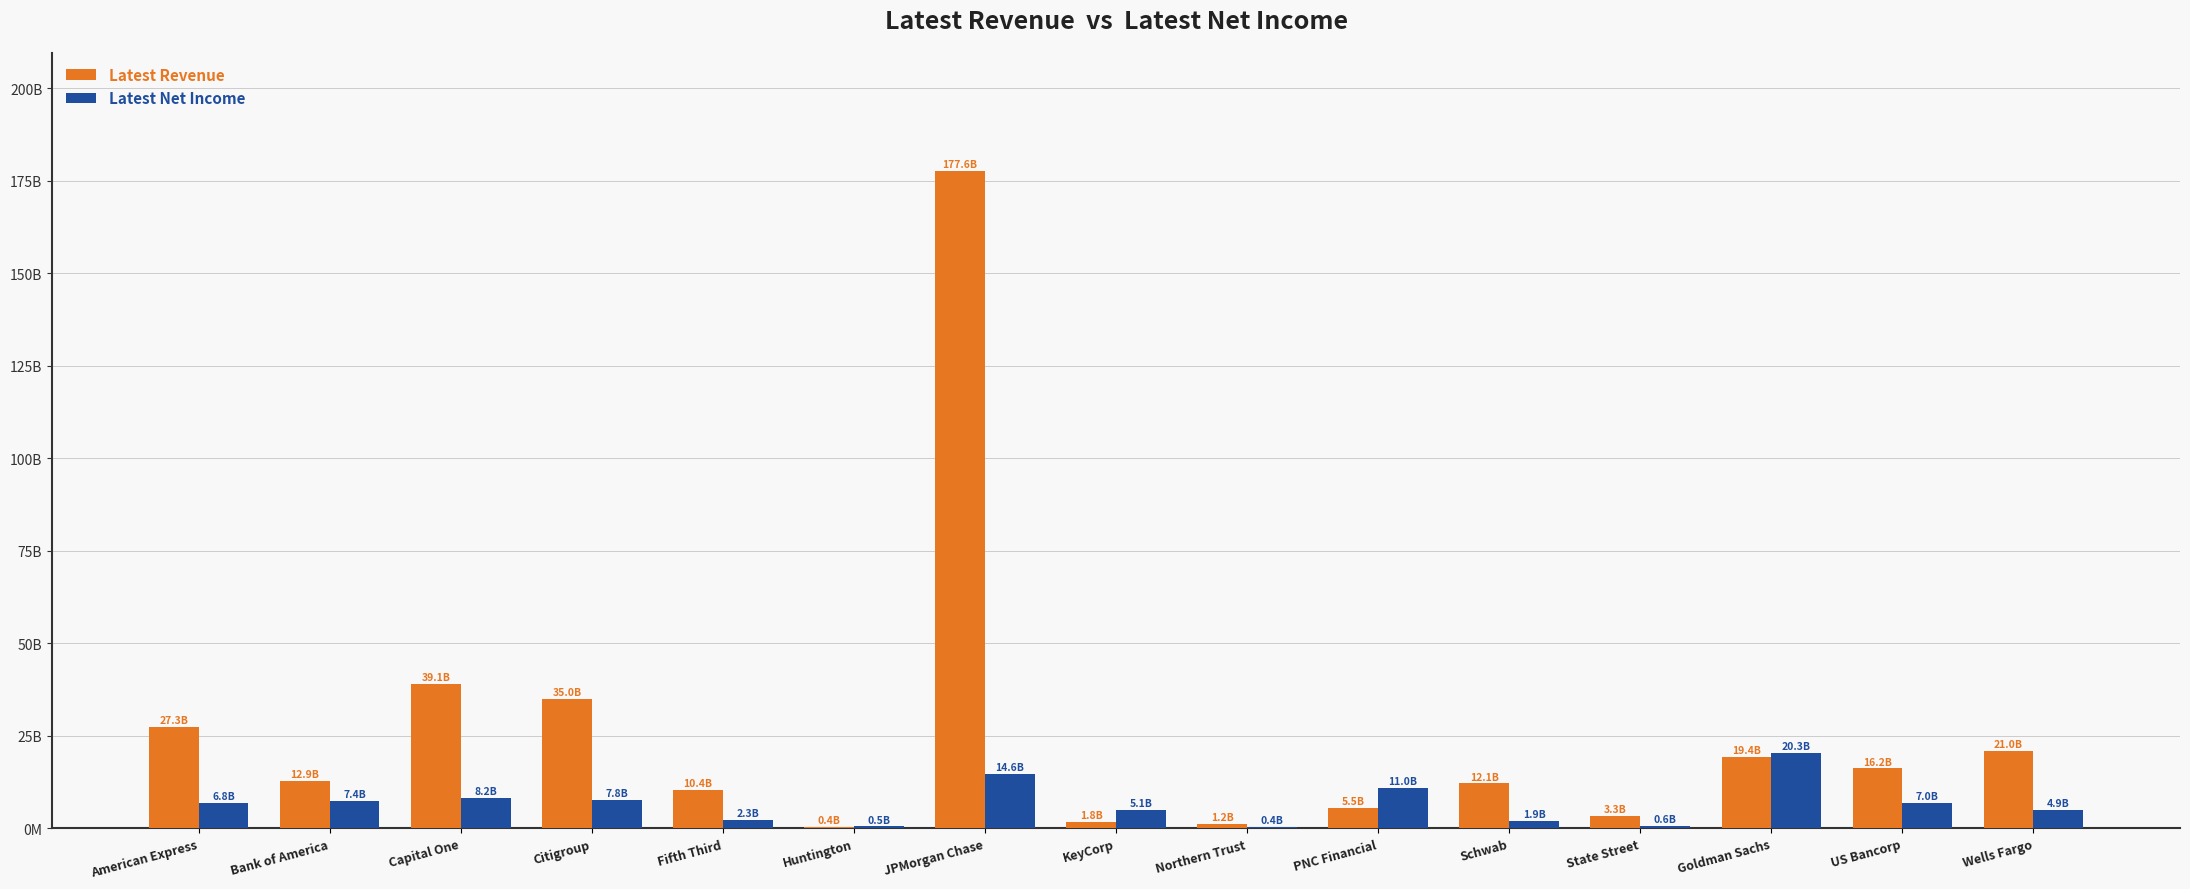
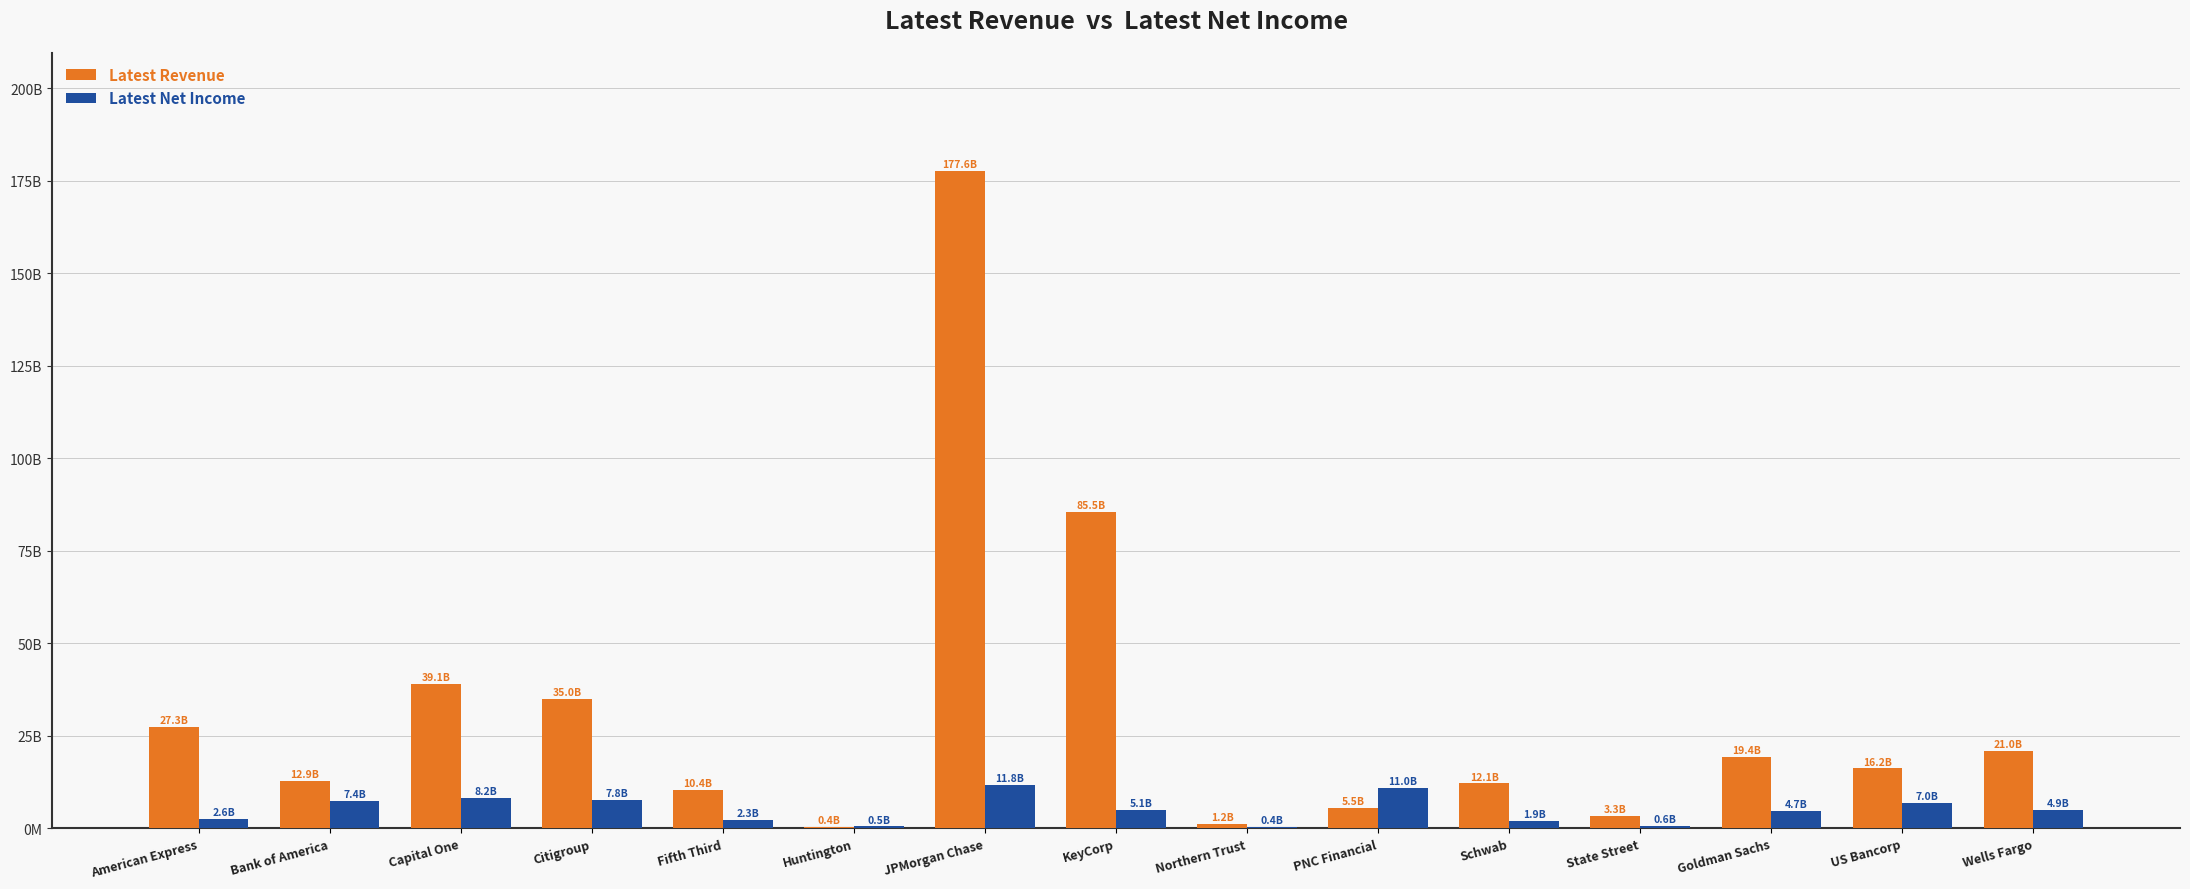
  {
    "Latest Revenue": {
      "American Express": "27.3B",
      "Bank of America": "12.9B",
      "Capital One": "39.1B",
      "Citigroup": "35.0B",
      "Fifth Third": "10.4B",
      "Huntington": "0.4B",
      "JPMorgan Chase": "177.6B",
-     "KeyCorp": "1.8B",
+     "KeyCorp": "85.5B",
      "Northern Trust": "1.2B",
      "PNC Financial": "5.5B",
      "Schwab": "12.1B",
      "State Street": "3.3B",
      "Goldman Sachs": "19.4B",
      "US Bancorp": "16.2B",
      "Wells Fargo": "21.0B"
    },
    "Latest Net Income": {
-     "American Express": "6.8B",
+     "American Express": "2.6B",
      "Bank of America": "7.4B",
      "Capital One": "8.2B",
      "Citigroup": "7.8B",
      "Fifth Third": "2.3B",
      "Huntington": "0.5B",
-     "JPMorgan Chase": "14.6B",
+     "JPMorgan Chase": "11.8B",
      "KeyCorp": "5.1B",
      "Northern Trust": "0.4B",
      "PNC Financial": "11.0B",
      "Schwab": "1.9B",
      "State Street": "0.6B",
-     "Goldman Sachs": "20.3B",
+     "Goldman Sachs": "4.7B",
      "US Bancorp": "7.0B",
      "Wells Fargo": "4.9B"
    }
  }
